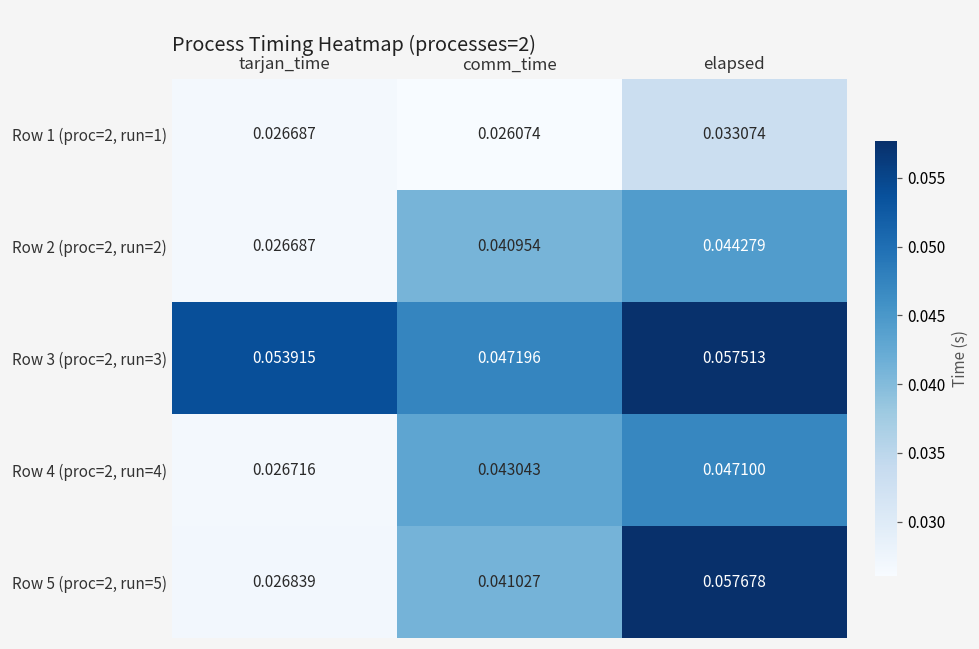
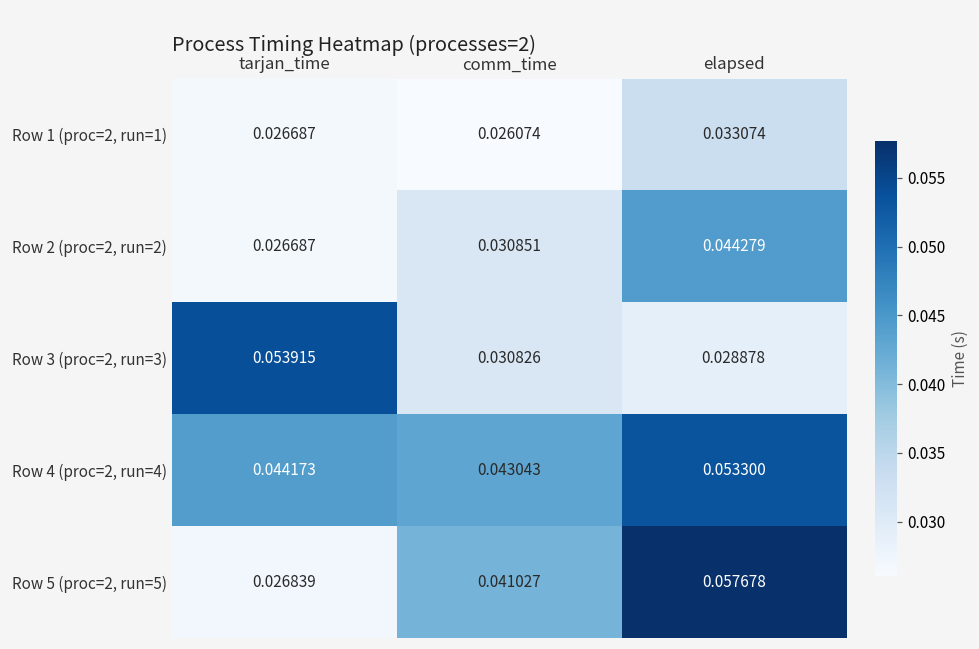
  {
    "Row 1 (proc=2, run=1)": {
      "tarjan_time": 0.026687,
      "comm_time": 0.026074,
      "elapsed": 0.033074
    },
    "Row 2 (proc=2, run=2)": {
      "tarjan_time": 0.026687,
-     "comm_time": 0.040954,
+     "comm_time": 0.030851,
      "elapsed": 0.044279
    },
    "Row 3 (proc=2, run=3)": {
      "tarjan_time": 0.053915,
-     "comm_time": 0.047196,
-     "elapsed": 0.057513
+     "comm_time": 0.030826,
+     "elapsed": 0.028878
    },
    "Row 4 (proc=2, run=4)": {
-     "tarjan_time": 0.026716,
+     "tarjan_time": 0.044173,
      "comm_time": 0.043043,
-     "elapsed": 0.047100
+     "elapsed": 0.053300
    },
    "Row 5 (proc=2, run=5)": {
      "tarjan_time": 0.026839,
      "comm_time": 0.041027,
      "elapsed": 0.057678
    }
  }
